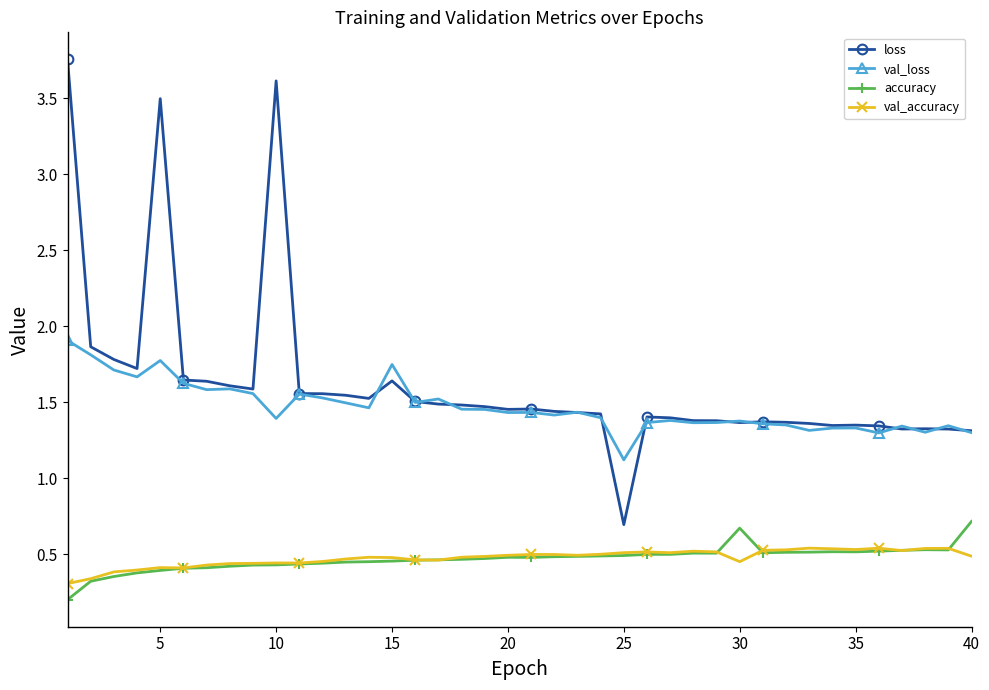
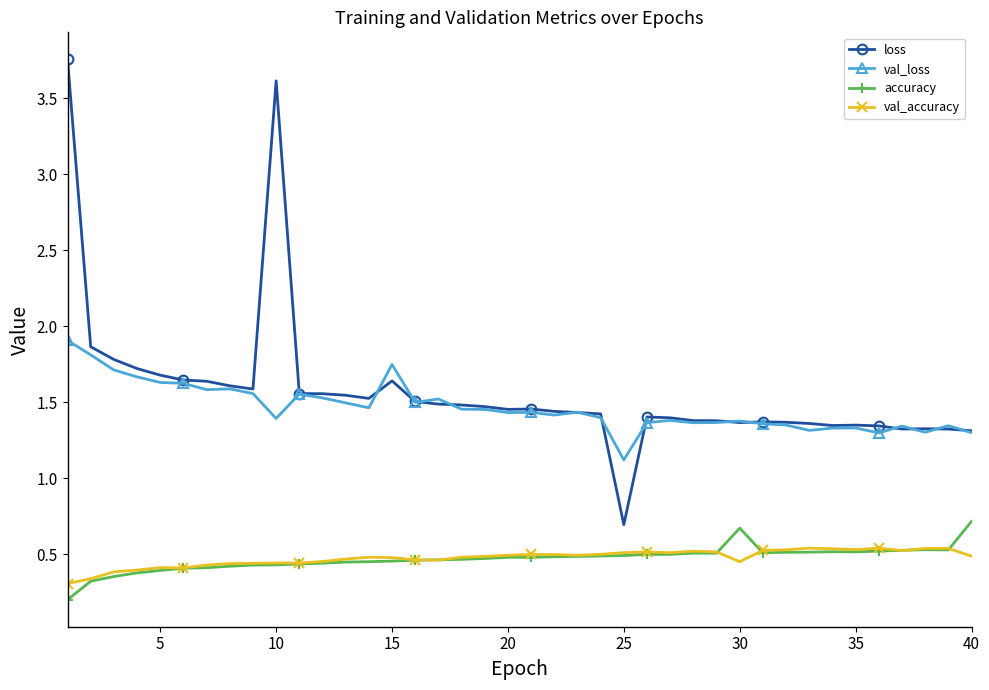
  {
    "loss": {
-     "5": 3.50,
+     "5": 1.68,
      "10": 3.62,
      "15": 1.64,
      "20": 1.45,
      "25": 0.69,
      "35": 1.35
    },
    "val_loss": {
-     "5": 1.77,
+     "5": 1.63,
      "10": 1.39,
      "15": 1.75,
      "20": 1.43,
      "25": 1.12,
      "35": 1.33
    },
    "accuracy": {
      "5": 0.39,
      "15": 0.45,
      "25": 0.49,
      "30": 0.67,
      "40": 0.71
    },
    "val_accuracy": {
      "5": 0.41,
      "15": 0.48,
      "25": 0.51,
      "30": 0.45,
      "40": 0.49
    }
  }
